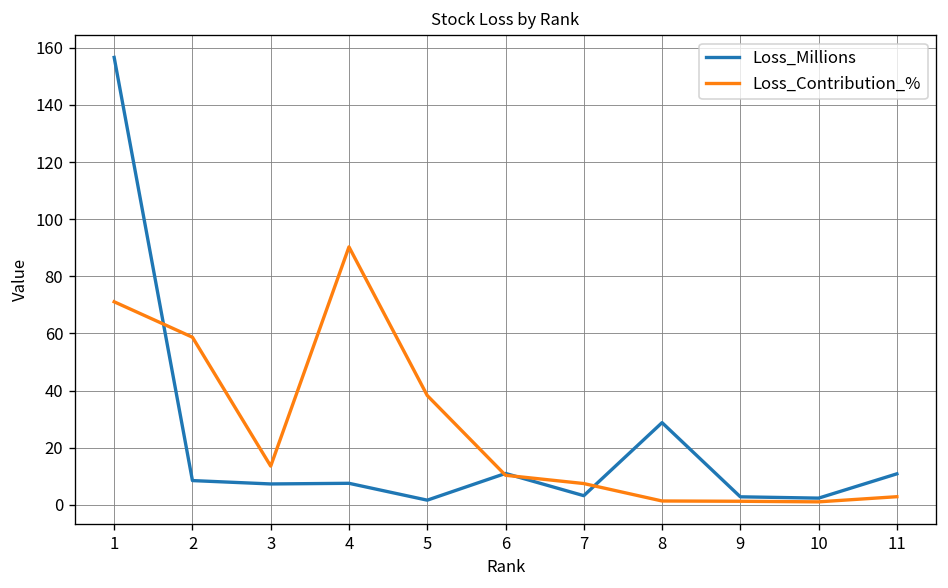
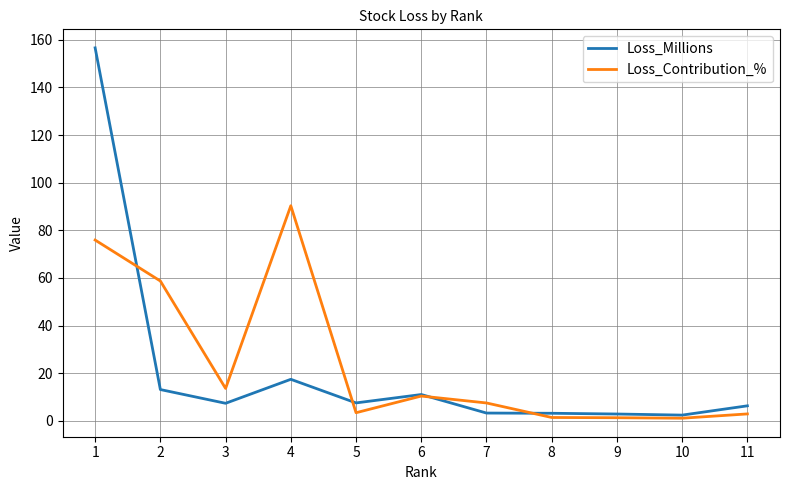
  {
    "Loss_Millions": {
      "1": 157,
-     "2": 9,
+     "2": 13,
      "3": 7,
-     "4": 8,
-     "5": 2,
+     "4": 17,
+     "5": 8,
      "7": 3,
-     "8": 29,
+     "8": 3,
      "9": 3,
      "10": 2,
-     "11": 11
+     "11": 6
    },
    "Loss_Contribution_%": {
-     "1": 71,
+     "1": 76,
      "2": 59,
      "3": 14,
      "4": 90,
-     "5": 38,
+     "5": 3,
      "7": 8,
      "8": 1,
      "9": 1,
      "10": 1,
      "11": 3
    }
  }
